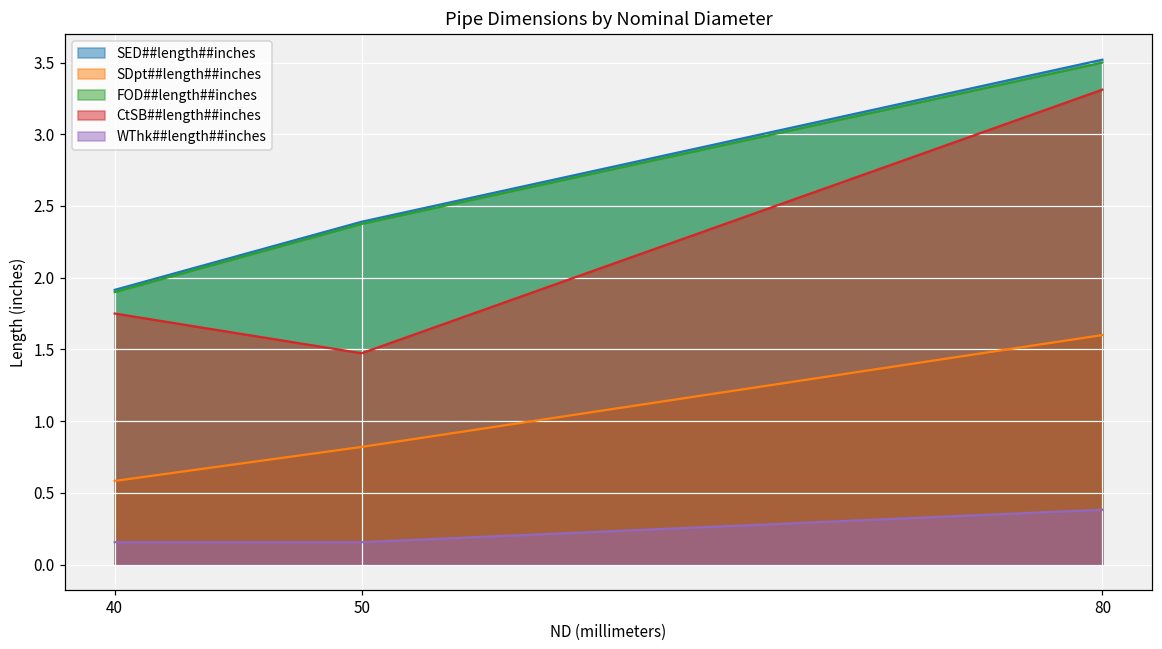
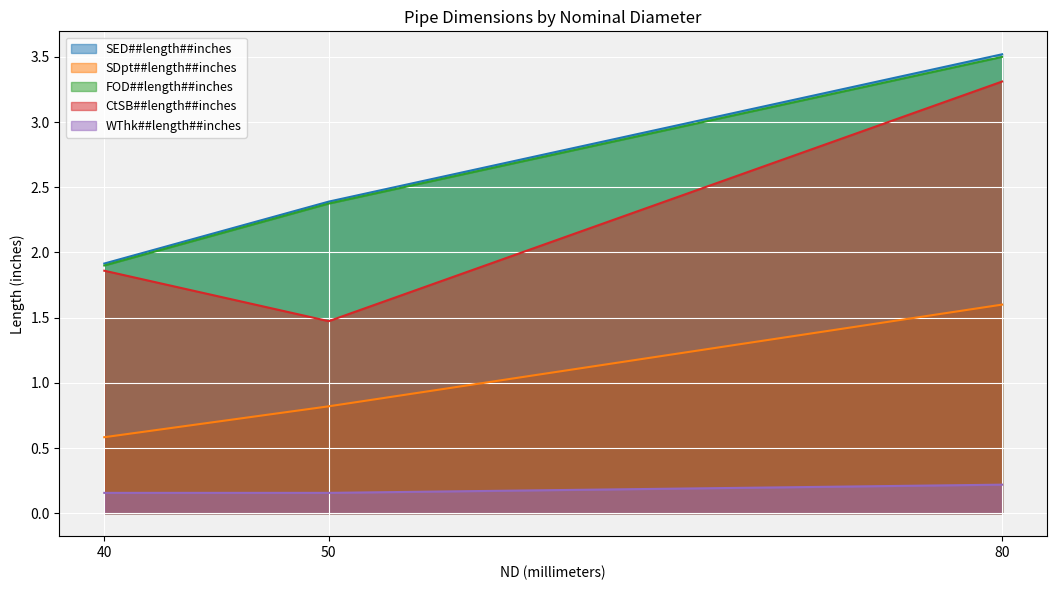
  {
    "SED##length##inches": {
      "80": 3.52
    },
    "SDpt##length##inches": {
      "40": 0.58,
      "50": 0.82,
      "80": 1.60
    },
    "FOD##length##inches": {
      "80": 3.50
    },
    "CtSB##length##inches": {
-     "40": 1.75,
+     "40": 1.86,
      "50": 1.47,
      "80": 3.31
    },
    "WThk##length##inches": {
      "40": 0.16,
      "50": 0.16,
-     "80": 0.38
+     "80": 0.22
    }
  }
